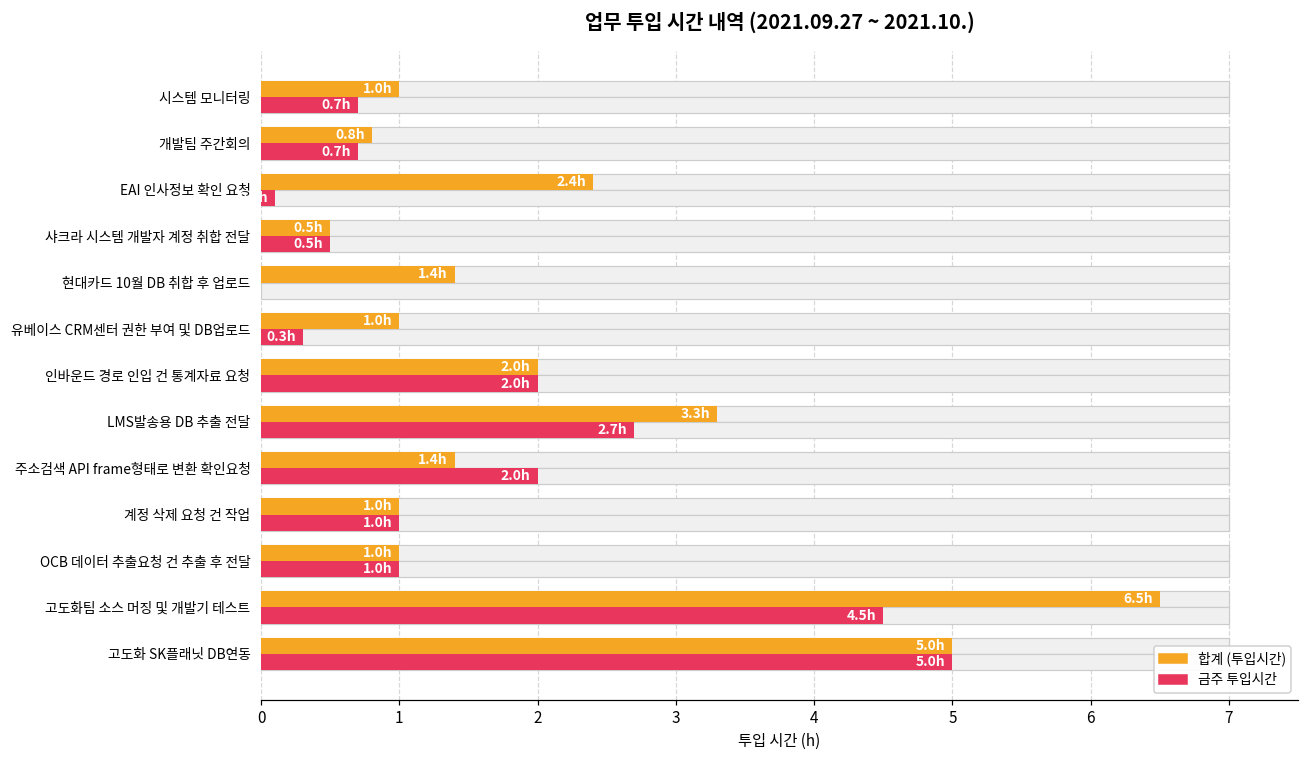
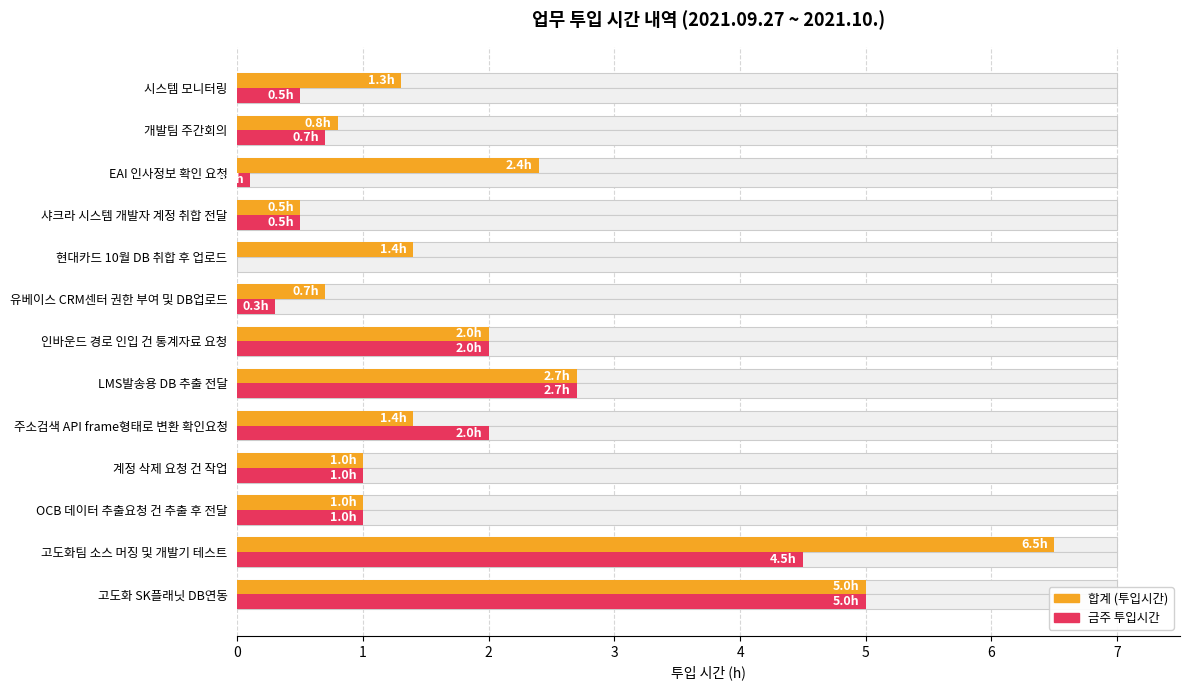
  {
    "합계 (투입시간)": {
-     "시스템 모니터링": "1.0h",
-     "유베이스 CRM센터 권한 부여 및 DB업로드": "1.0h",
-     "LMS발송용 DB 추출 전달": "3.3h"
+     "시스템 모니터링": "1.3h",
+     "유베이스 CRM센터 권한 부여 및 DB업로드": "0.7h",
+     "LMS발송용 DB 추출 전달": "2.7h"
    },
    "금주 투입시간": {
-     "시스템 모니터링": "0.7h"
+     "시스템 모니터링": "0.5h"
    }
  }
